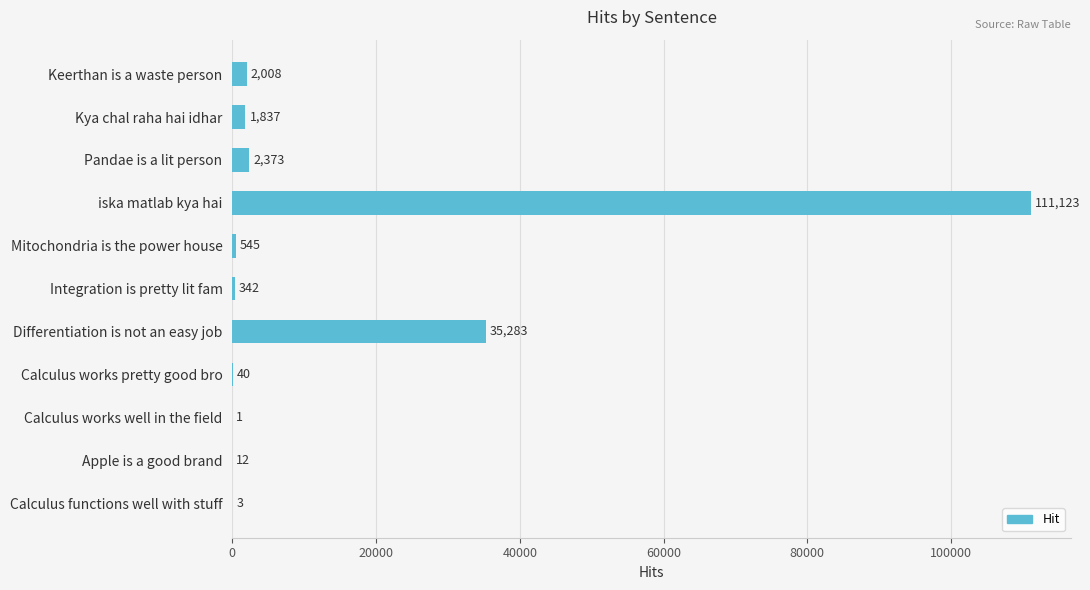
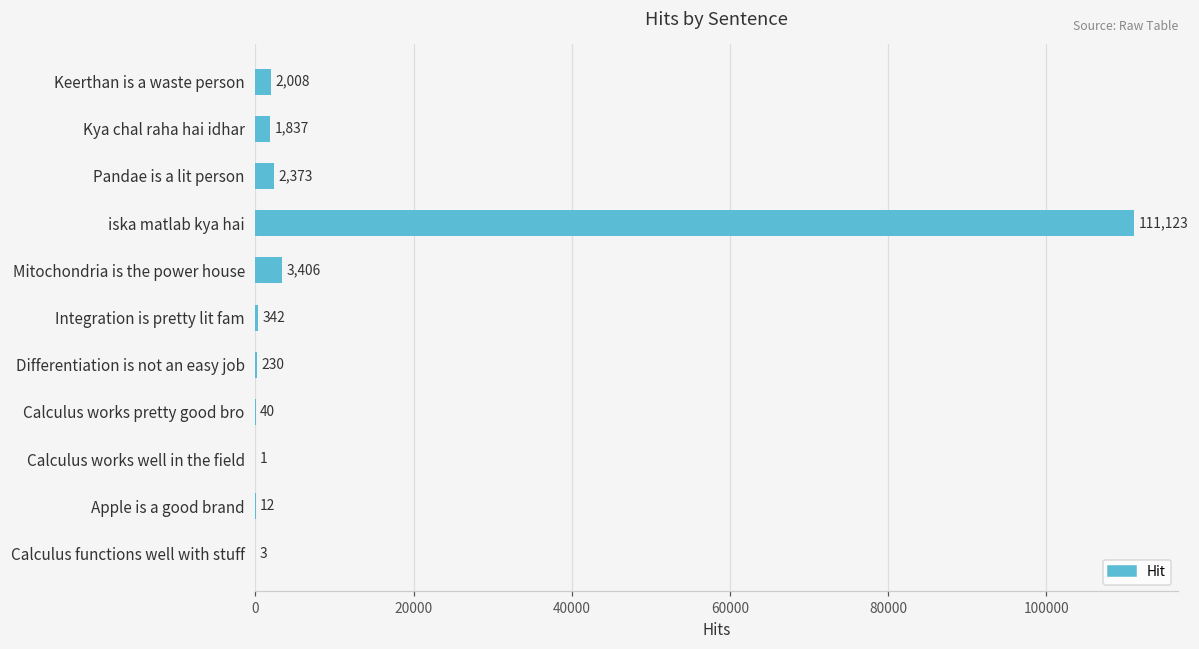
  {
    "Keerthan is a waste person": "2,008",
    "Kya chal raha hai idhar": "1,837",
    "Pandae is a lit person": "2,373",
    "iska matlab kya hai": "111,123",
-   "Mitochondria is the power house": "545",
+   "Mitochondria is the power house": "3,406",
    "Integration is pretty lit fam": "342",
-   "Differentiation is not an easy job": "35,283",
+   "Differentiation is not an easy job": "230",
    "Calculus works pretty good bro": "40",
    "Calculus works well in the field": "1",
    "Apple is a good brand": "12",
    "Calculus functions well with stuff": "3"
  }
